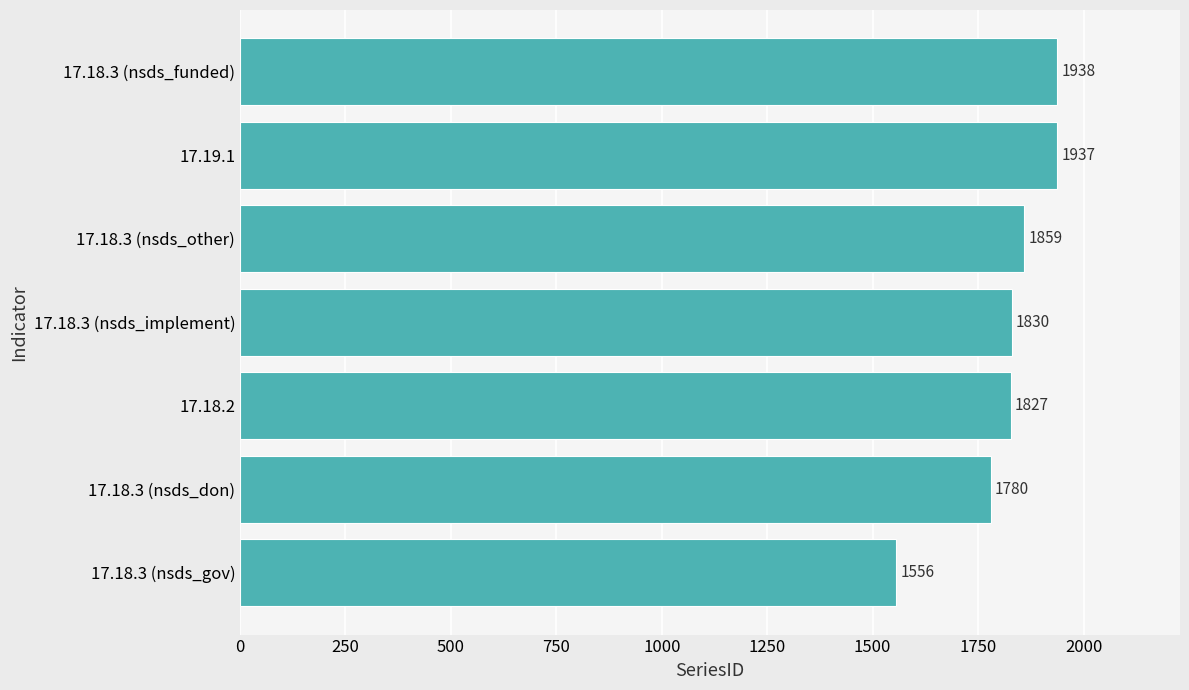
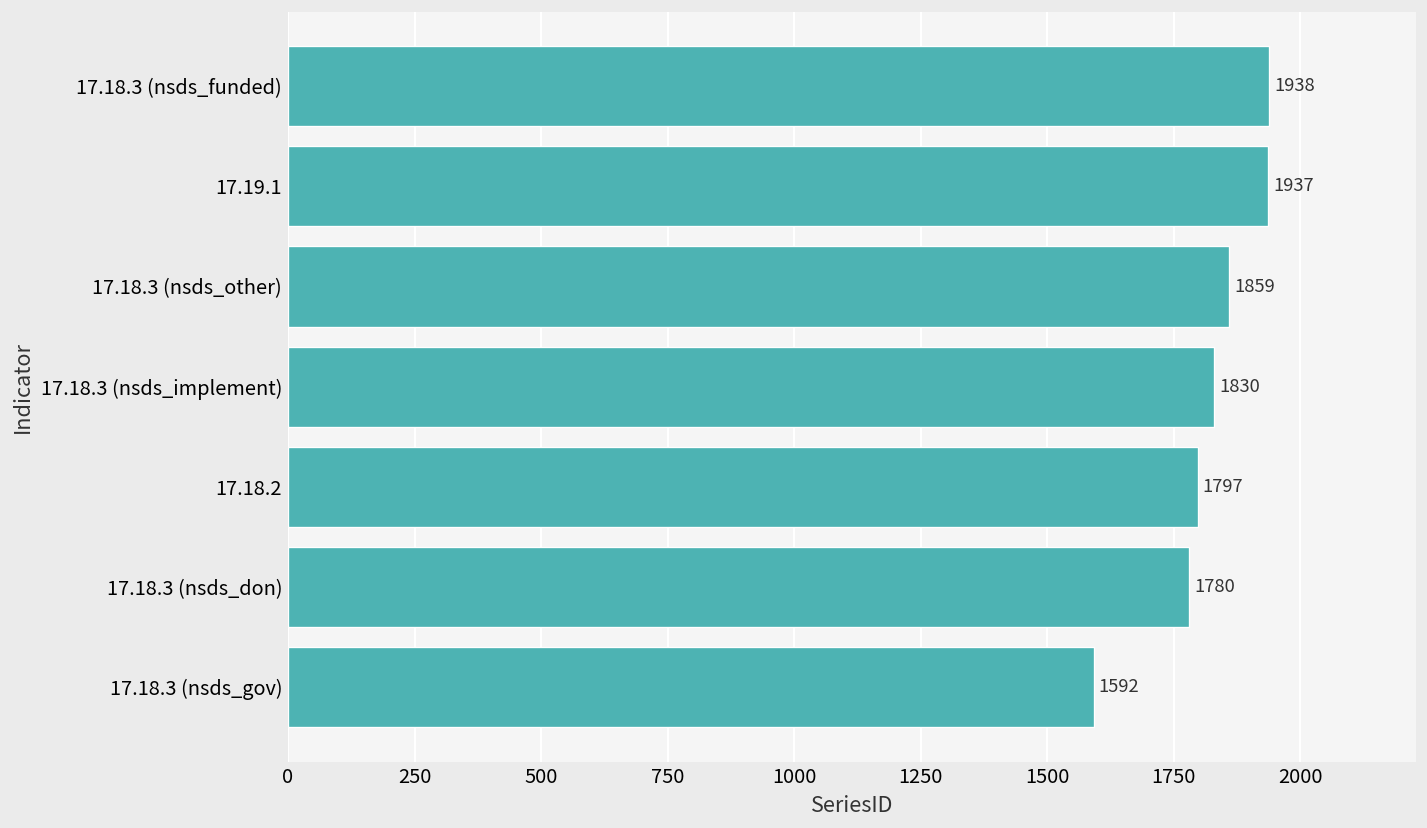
  {
    "17.18.3 (nsds_funded)": 1938,
    "17.19.1": 1937,
    "17.18.3 (nsds_other)": 1859,
    "17.18.3 (nsds_implement)": 1830,
-   "17.18.2": 1827,
+   "17.18.2": 1797,
    "17.18.3 (nsds_don)": 1780,
-   "17.18.3 (nsds_gov)": 1556
+   "17.18.3 (nsds_gov)": 1592
  }
